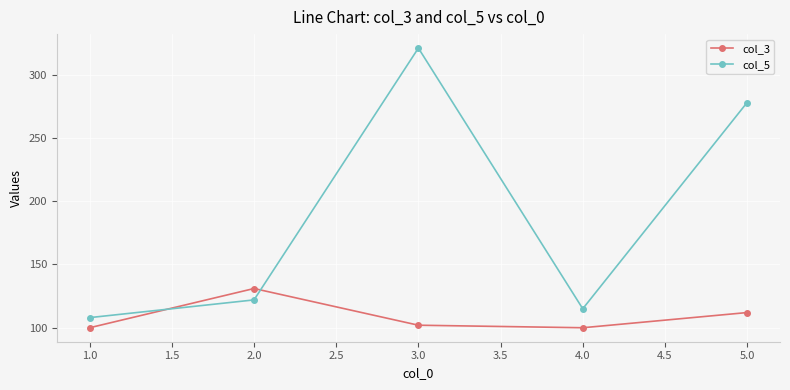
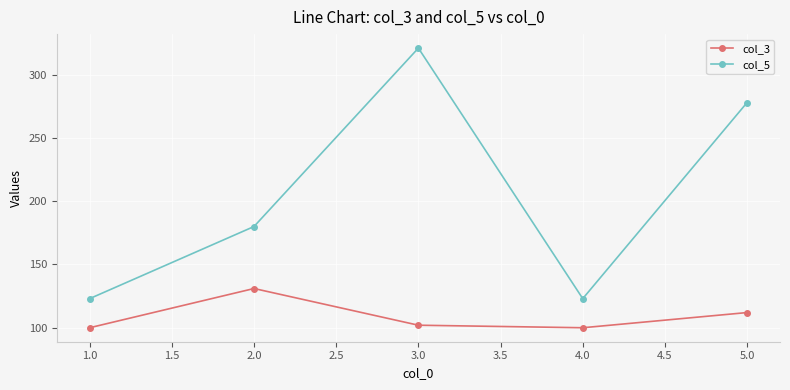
  {
    "col_3": {
      "1.0": 100,
      "2.0": 131,
      "3.0": 102,
      "4.0": 100,
      "5.0": 112
    },
    "col_5": {
-     "1.0": 108,
-     "2.0": 122,
+     "1.0": 123,
+     "2.0": 180,
      "3.0": 321,
-     "4.0": 115,
+     "4.0": 123,
      "5.0": 278
    }
  }
